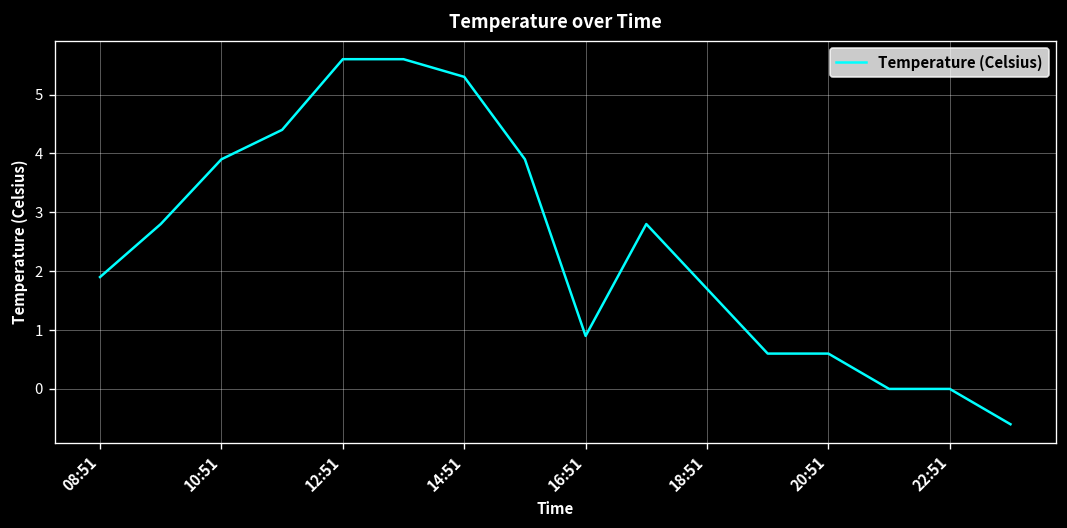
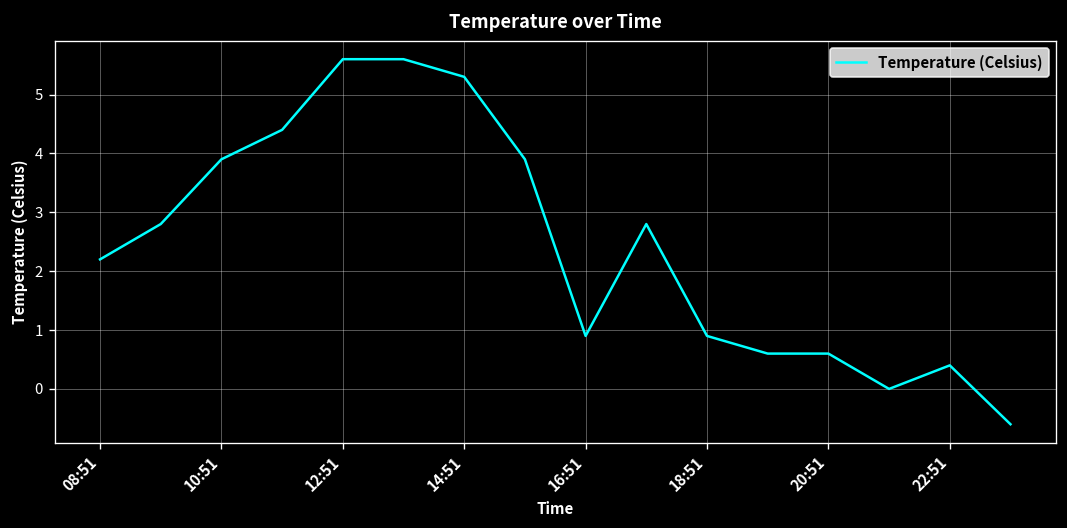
  {
-   "08:51": 1.9,
+   "08:51": 2.2,
    "10:51": 3.9,
    "12:51": 5.6,
    "14:51": 5.3,
    "16:51": 0.9,
-   "18:51": 1.7,
+   "18:51": 0.9,
    "20:51": 0.6,
-   "22:51": 0.0
+   "22:51": 0.4
  }
